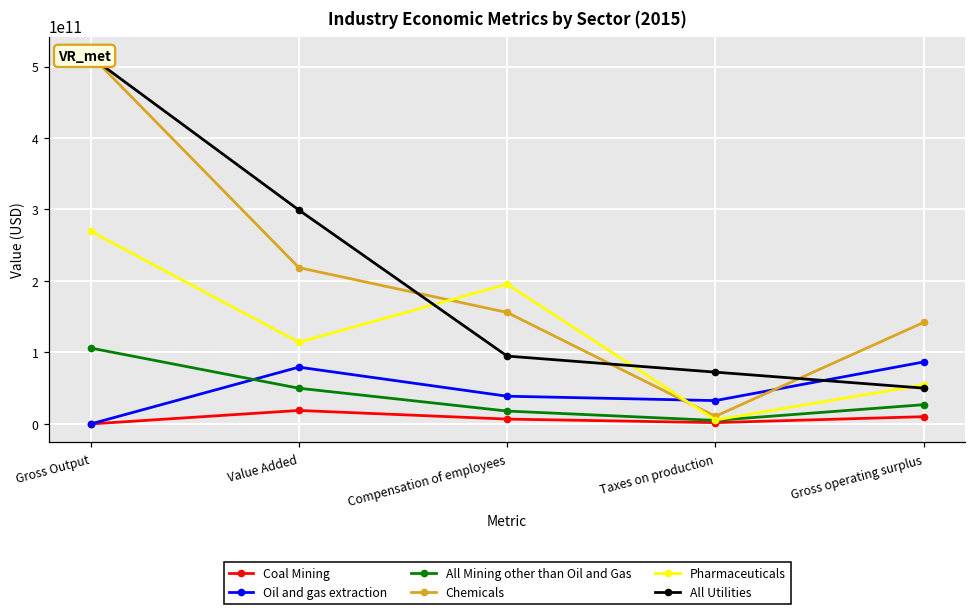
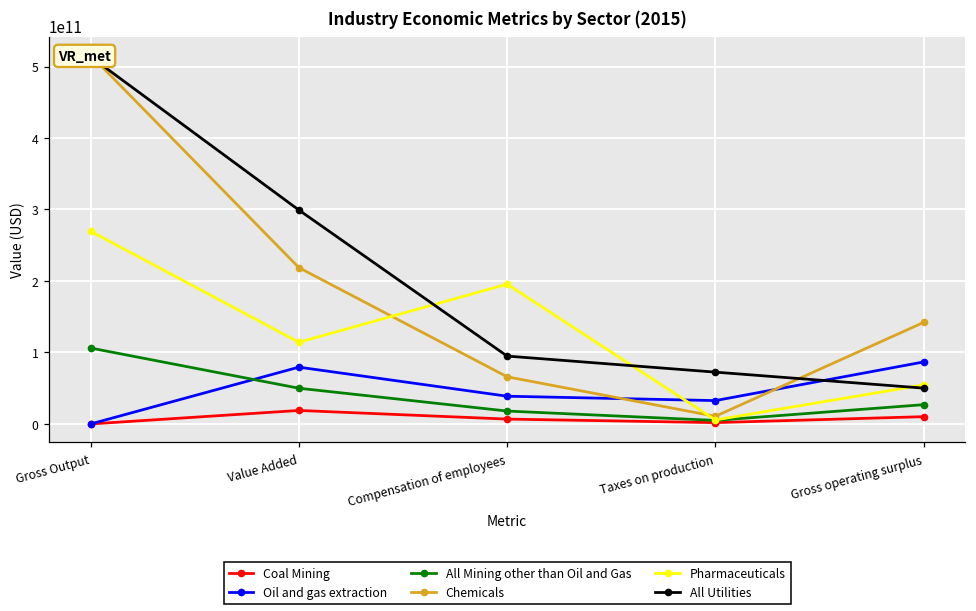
  {
    "Coal Mining": {
      "Value Added": 20000000000,
      "Compensation of employees": 10000000000,
      "Gross operating surplus": 10000000000
    },
    "Oil and gas extraction": {
      "Value Added": 80000000000,
      "Compensation of employees": 40000000000,
      "Taxes on production": 30000000000,
      "Gross operating surplus": 90000000000
    },
    "All Mining other than Oil and Gas": {
      "Gross Output": 110000000000,
      "Value Added": 50000000000,
      "Compensation of employees": 20000000000,
      "Gross operating surplus": 30000000000
    },
    "Chemicals": {
      "Value Added": 220000000000,
-     "Compensation of employees": 160000000000,
+     "Compensation of employees": 70000000000,
      "Taxes on production": 10000000000,
      "Gross operating surplus": 140000000000
    },
    "Pharmaceuticals": {
      "Gross Output": 270000000000,
      "Value Added": 110000000000,
      "Compensation of employees": 200000000000,
      "Gross operating surplus": 50000000000
    },
    "All Utilities": {
      "Value Added": 300000000000,
      "Compensation of employees": 90000000000,
      "Taxes on production": 70000000000,
      "Gross operating surplus": 50000000000
    }
  }
